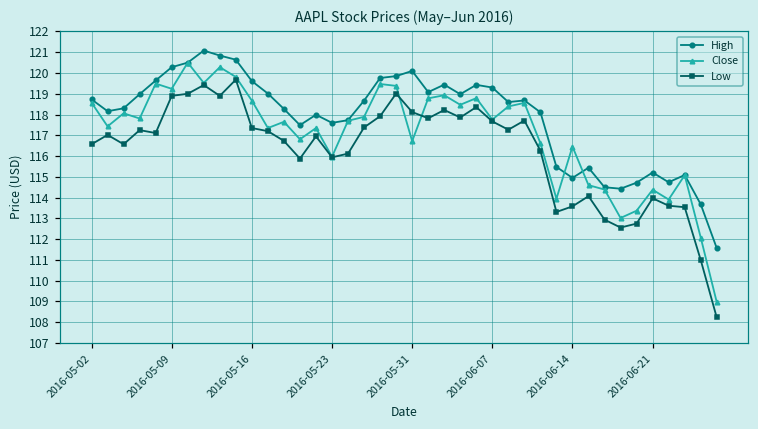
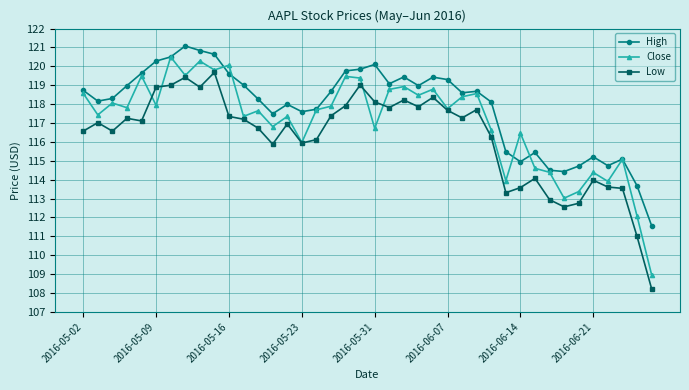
  {
    "Close": {
      "2016-05-02": 118.6,
-     "2016-05-09": 119.2,
-     "2016-05-16": 118.7,
+     "2016-05-09": 117.9,
+     "2016-05-16": 120.1,
      "2016-05-31": 116.7,
      "2016-06-14": 116.5,
      "2016-06-21": 114.4
    }
  }
